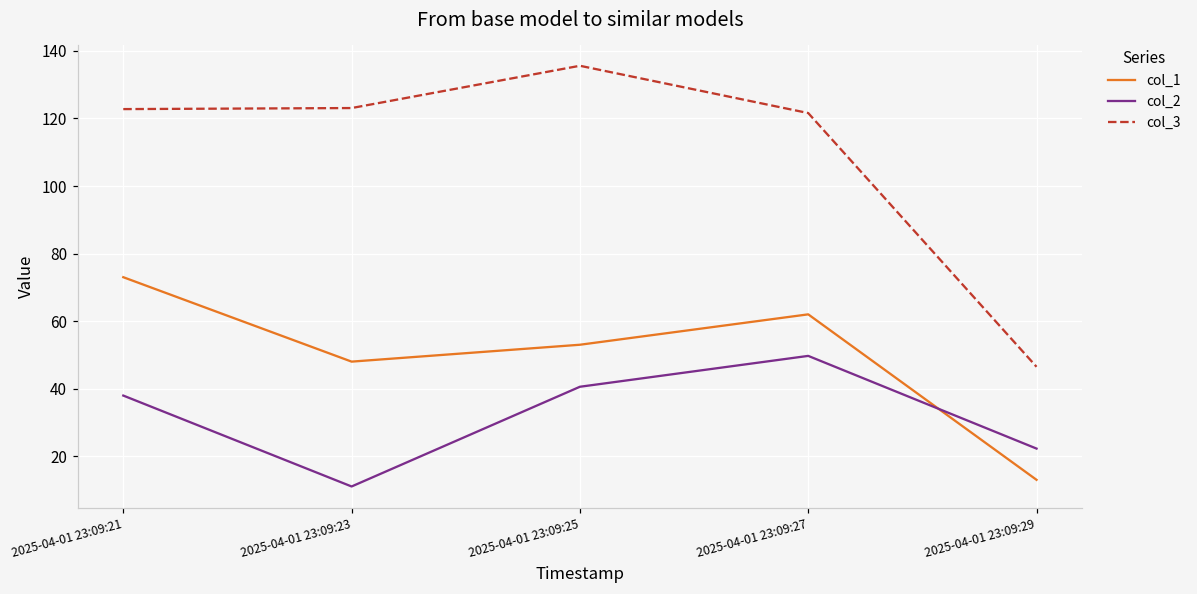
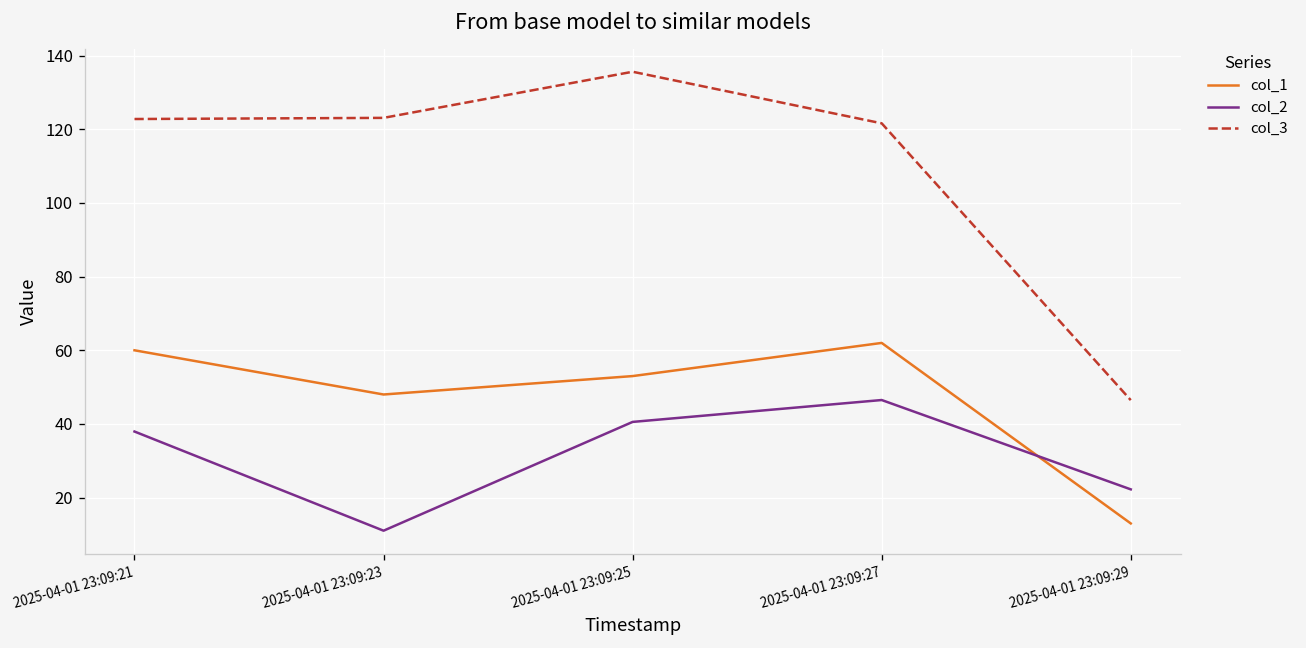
  {
    "col_1": {
-     "2025-04-01 23:09:21": 73,
+     "2025-04-01 23:09:21": 60,
      "2025-04-01 23:09:23": 48,
      "2025-04-01 23:09:25": 53,
      "2025-04-01 23:09:27": 62,
      "2025-04-01 23:09:29": 13
    },
    "col_2": {
      "2025-04-01 23:09:21": 38,
      "2025-04-01 23:09:23": 11,
      "2025-04-01 23:09:25": 41,
-     "2025-04-01 23:09:27": 50,
+     "2025-04-01 23:09:27": 47,
      "2025-04-01 23:09:29": 22
    },
    "col_3": {
      "2025-04-01 23:09:21": 123,
      "2025-04-01 23:09:23": 123,
      "2025-04-01 23:09:25": 136,
      "2025-04-01 23:09:27": 122,
      "2025-04-01 23:09:29": 46
    }
  }
